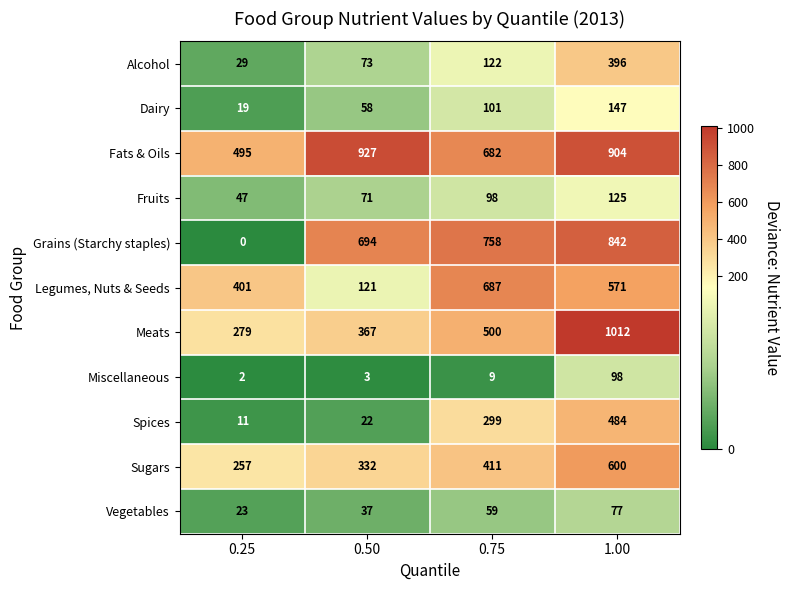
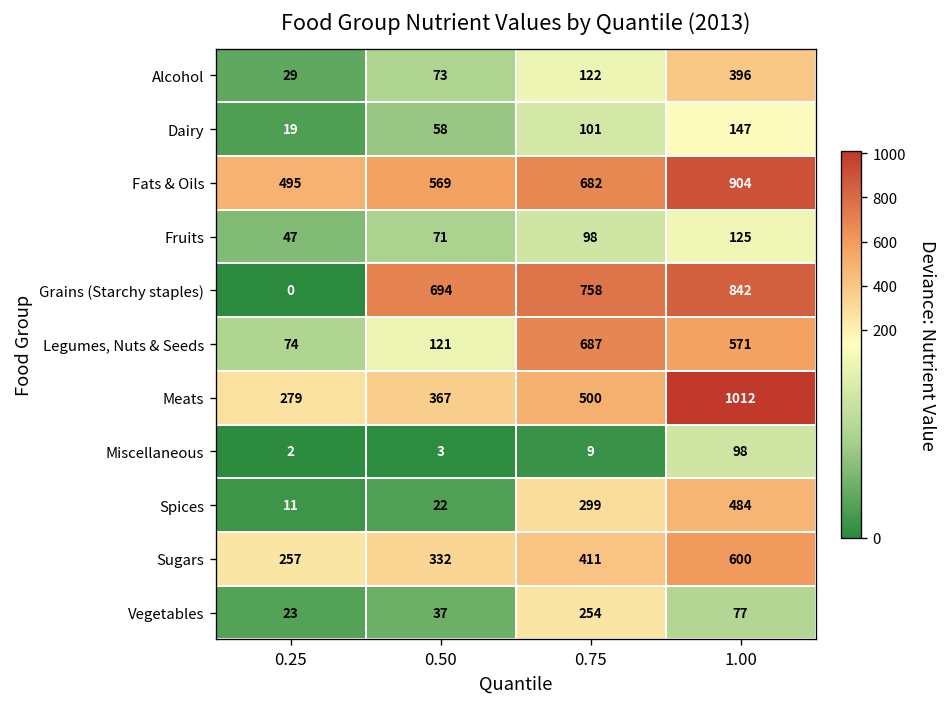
  {
    "Alcohol": {
      "0.25": 29,
      "0.50": 73,
      "0.75": 122,
      "1.00": 396
    },
    "Dairy": {
      "0.25": 19,
      "0.50": 58,
      "0.75": 101,
      "1.00": 147
    },
    "Fats & Oils": {
      "0.25": 495,
-     "0.50": 927,
+     "0.50": 569,
      "0.75": 682,
      "1.00": 904
    },
    "Fruits": {
      "0.25": 47,
      "0.50": 71,
      "0.75": 98,
      "1.00": 125
    },
    "Grains (Starchy staples)": {
      "0.25": 0,
      "0.50": 694,
      "0.75": 758,
      "1.00": 842
    },
    "Legumes, Nuts & Seeds": {
-     "0.25": 401,
+     "0.25": 74,
      "0.50": 121,
      "0.75": 687,
      "1.00": 571
    },
    "Meats": {
      "0.25": 279,
      "0.50": 367,
      "0.75": 500,
      "1.00": 1012
    },
    "Miscellaneous": {
      "0.25": 2,
      "0.50": 3,
      "0.75": 9,
      "1.00": 98
    },
    "Spices": {
      "0.25": 11,
      "0.50": 22,
      "0.75": 299,
      "1.00": 484
    },
    "Sugars": {
      "0.25": 257,
      "0.50": 332,
      "0.75": 411,
      "1.00": 600
    },
    "Vegetables": {
      "0.25": 23,
      "0.50": 37,
-     "0.75": 59,
+     "0.75": 254,
      "1.00": 77
    }
  }
